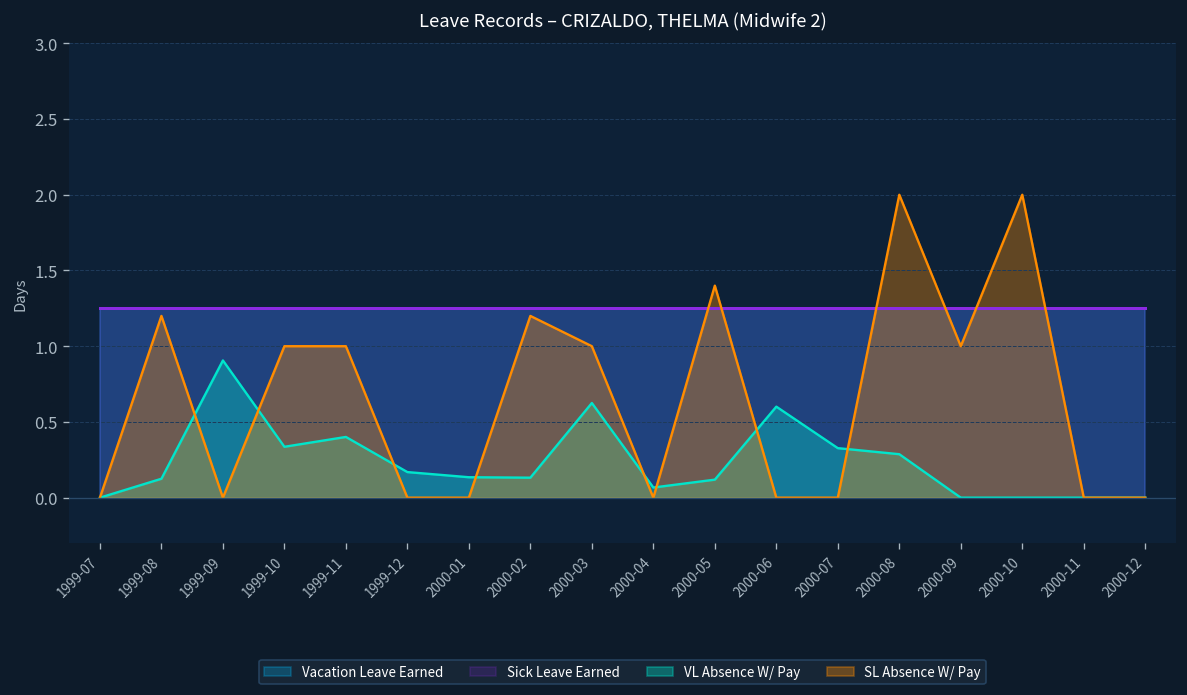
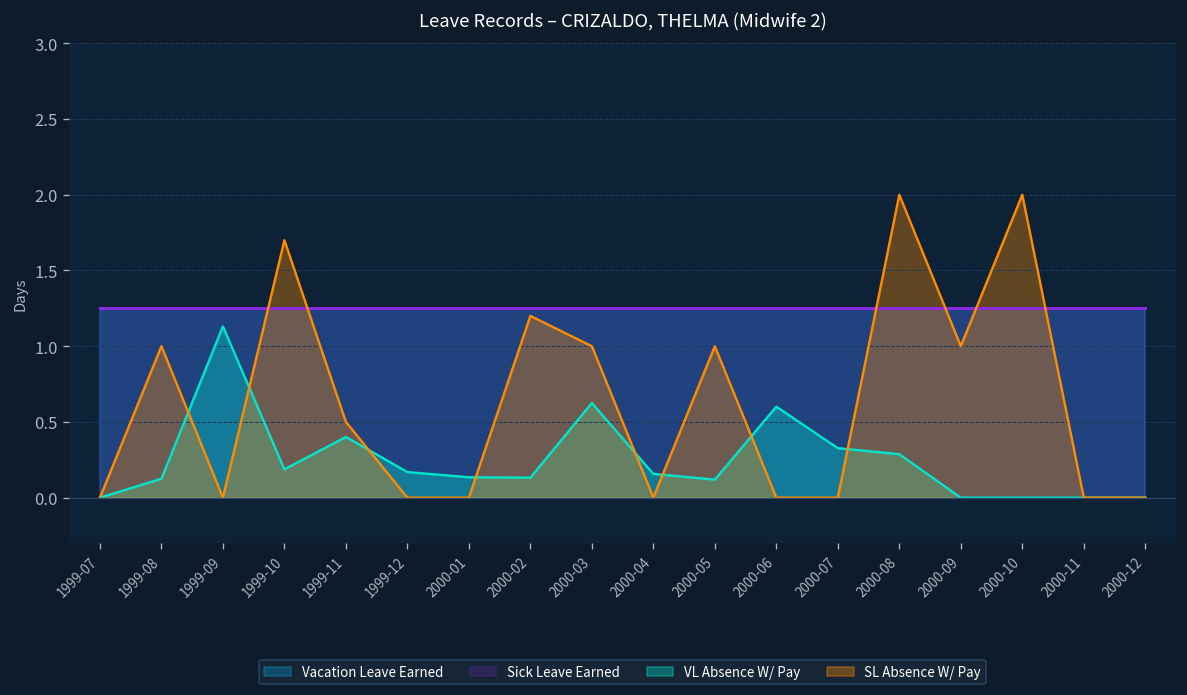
  {
    "Sick Leave Earned": {
      "1999-07": 1.25,
      "1999-08": 1.25,
      "1999-09": 1.25,
      "1999-10": 1.25,
      "1999-11": 1.25,
      "1999-12": 1.25,
      "2000-01": 1.25,
      "2000-02": 1.25,
      "2000-03": 1.25,
      "2000-04": 1.25,
      "2000-05": 1.25,
      "2000-06": 1.25,
      "2000-07": 1.25,
      "2000-08": 1.25,
      "2000-09": 1.25,
      "2000-10": 1.25,
      "2000-11": 1.25,
      "2000-12": 1.25
    },
    "VL Absence W/ Pay": {
      "1999-08": 0.13,
-     "1999-09": 0.91,
-     "1999-10": 0.34,
+     "1999-09": 1.13,
+     "1999-10": 0.19,
      "1999-11": 0.40,
      "1999-12": 0.17,
      "2000-01": 0.14,
      "2000-02": 0.13,
      "2000-03": 0.63,
-     "2000-04": 0.07,
+     "2000-04": 0.16,
      "2000-05": 0.12,
      "2000-06": 0.60,
      "2000-07": 0.33,
      "2000-08": 0.29,
      "2000-09": 0.00,
      "2000-10": 0.00
    },
    "SL Absence W/ Pay": {
-     "1999-08": 1.2,
+     "1999-08": 1.0,
      "1999-09": 0.0,
-     "1999-10": 1.0,
-     "1999-11": 1.0,
+     "1999-10": 1.7,
+     "1999-11": 0.5,
      "1999-12": 0.0,
      "2000-01": 0.0,
      "2000-02": 1.2,
      "2000-03": 1.0,
      "2000-04": 0.0,
-     "2000-05": 1.4,
+     "2000-05": 1.0,
      "2000-06": 0.0,
      "2000-07": 0.0,
      "2000-08": 2.0,
      "2000-09": 1.0,
      "2000-10": 2.0
    }
  }
